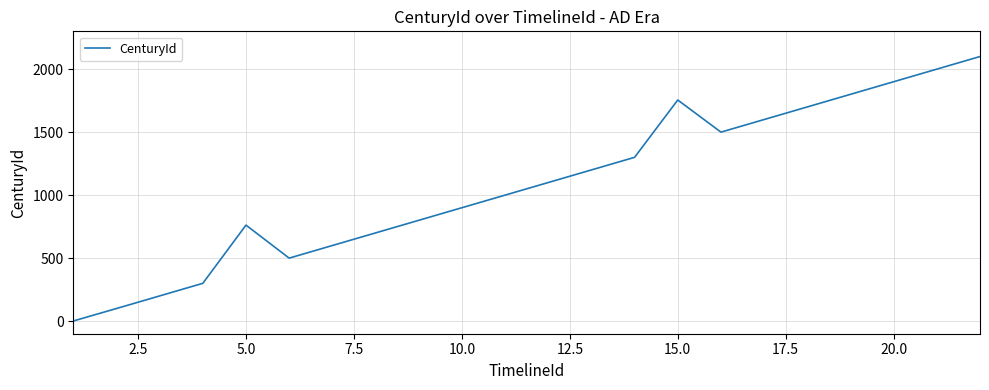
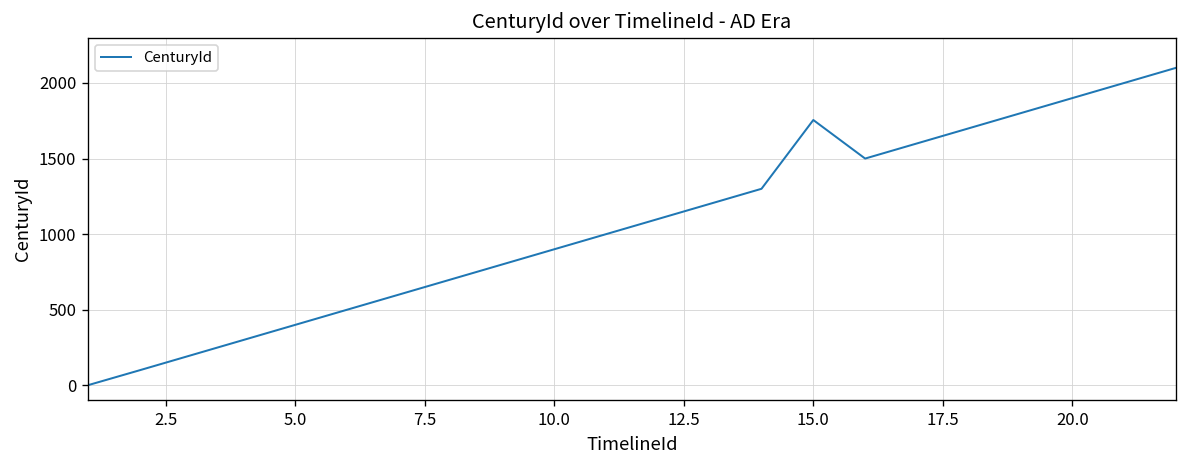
  {
-   "5.0": 760,
+   "5.0": 400,
    "10.0": 900,
    "15.0": 1760,
    "20.0": 1900
  }
